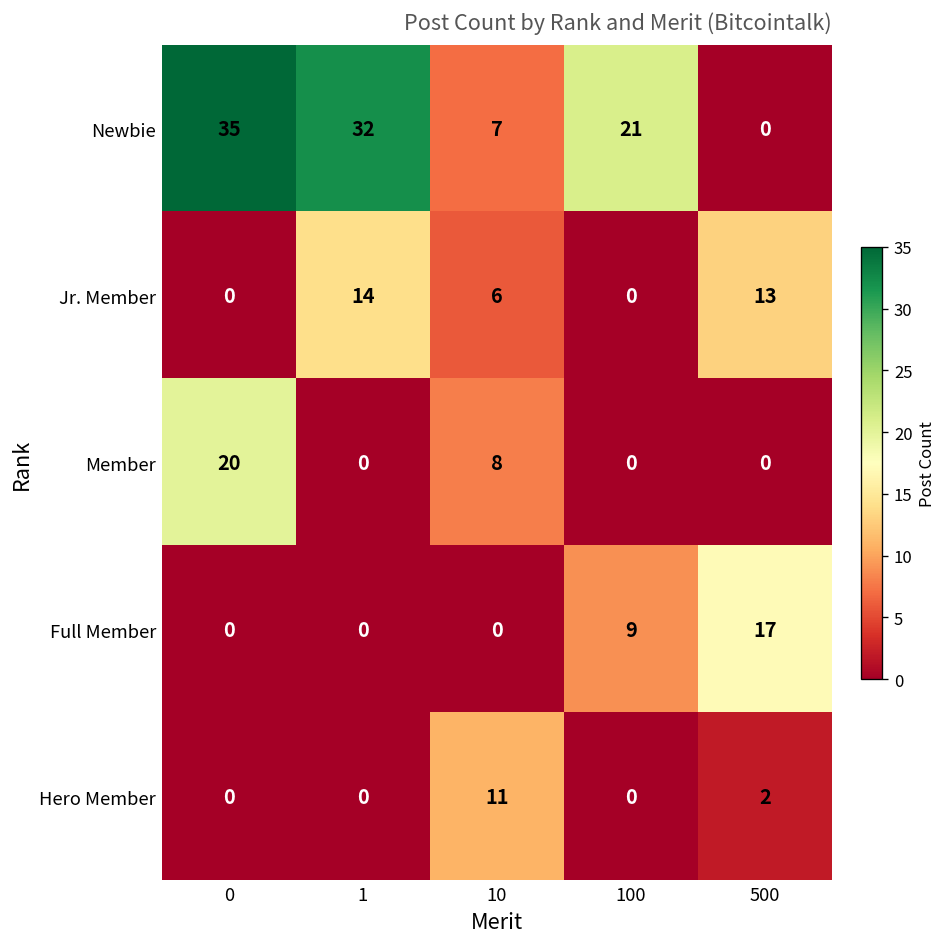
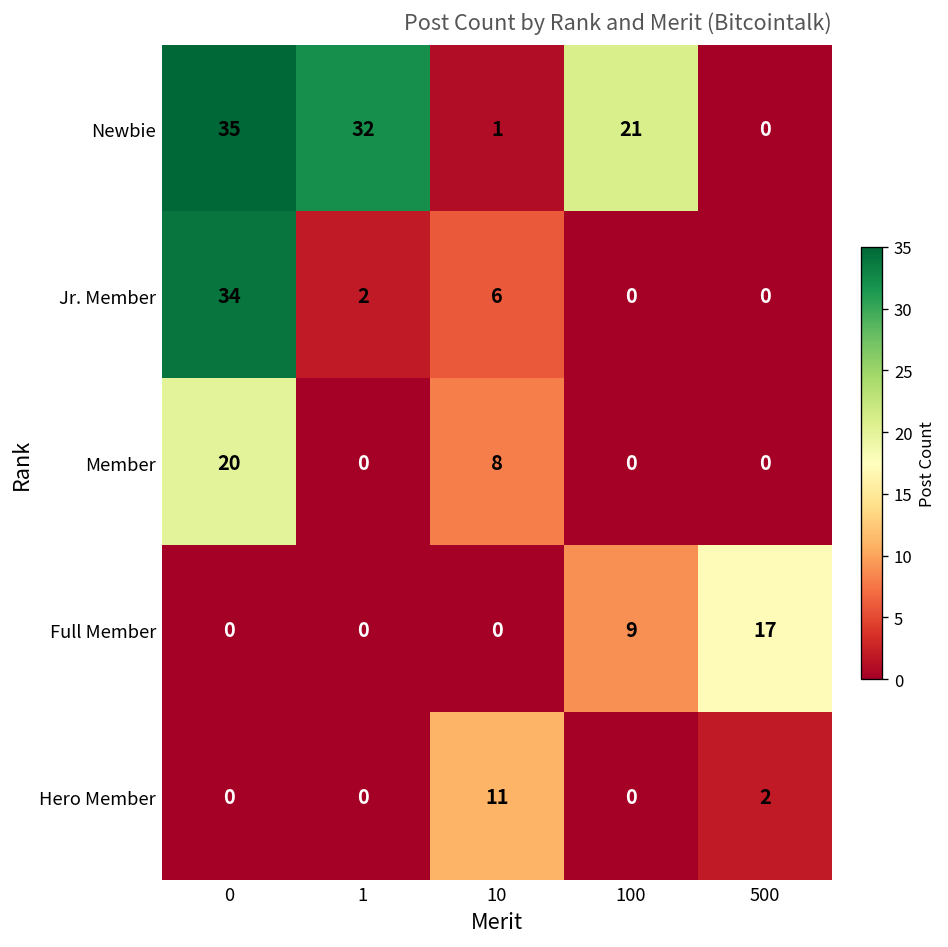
  {
    "Newbie": {
      "0": 35,
      "1": 32,
-     "10": 7,
+     "10": 1,
      "100": 21,
      "500": 0
    },
    "Jr. Member": {
-     "0": 0,
-     "1": 14,
+     "0": 34,
+     "1": 2,
      "10": 6,
      "100": 0,
-     "500": 13
+     "500": 0
    },
    "Member": {
      "0": 20,
      "1": 0,
      "10": 8,
      "100": 0,
      "500": 0
    },
    "Full Member": {
      "0": 0,
      "1": 0,
      "10": 0,
      "100": 9,
      "500": 17
    },
    "Hero Member": {
      "0": 0,
      "1": 0,
      "10": 11,
      "100": 0,
      "500": 2
    }
  }
